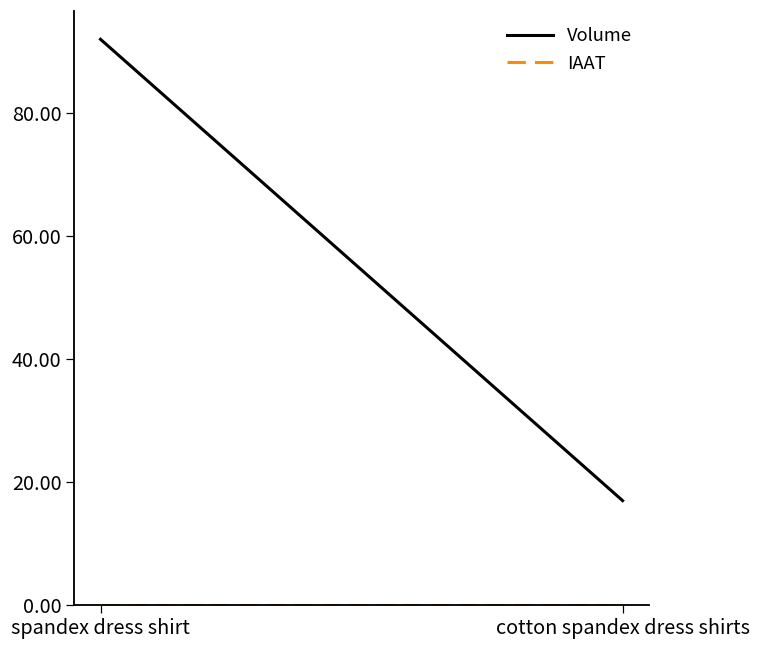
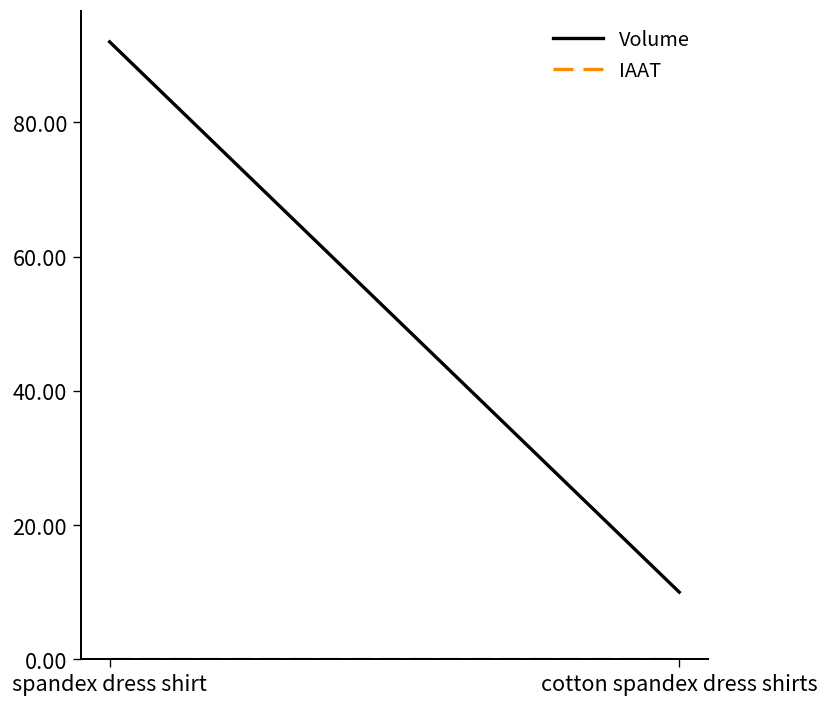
  {
    "Volume": {
      "spandex dress shirt": 92,
-     "cotton spandex dress shirts": 17
+     "cotton spandex dress shirts": 10
    },
    "IAAT": {
      "spandex dress shirt": 0,
      "cotton spandex dress shirts": 0
    }
  }
